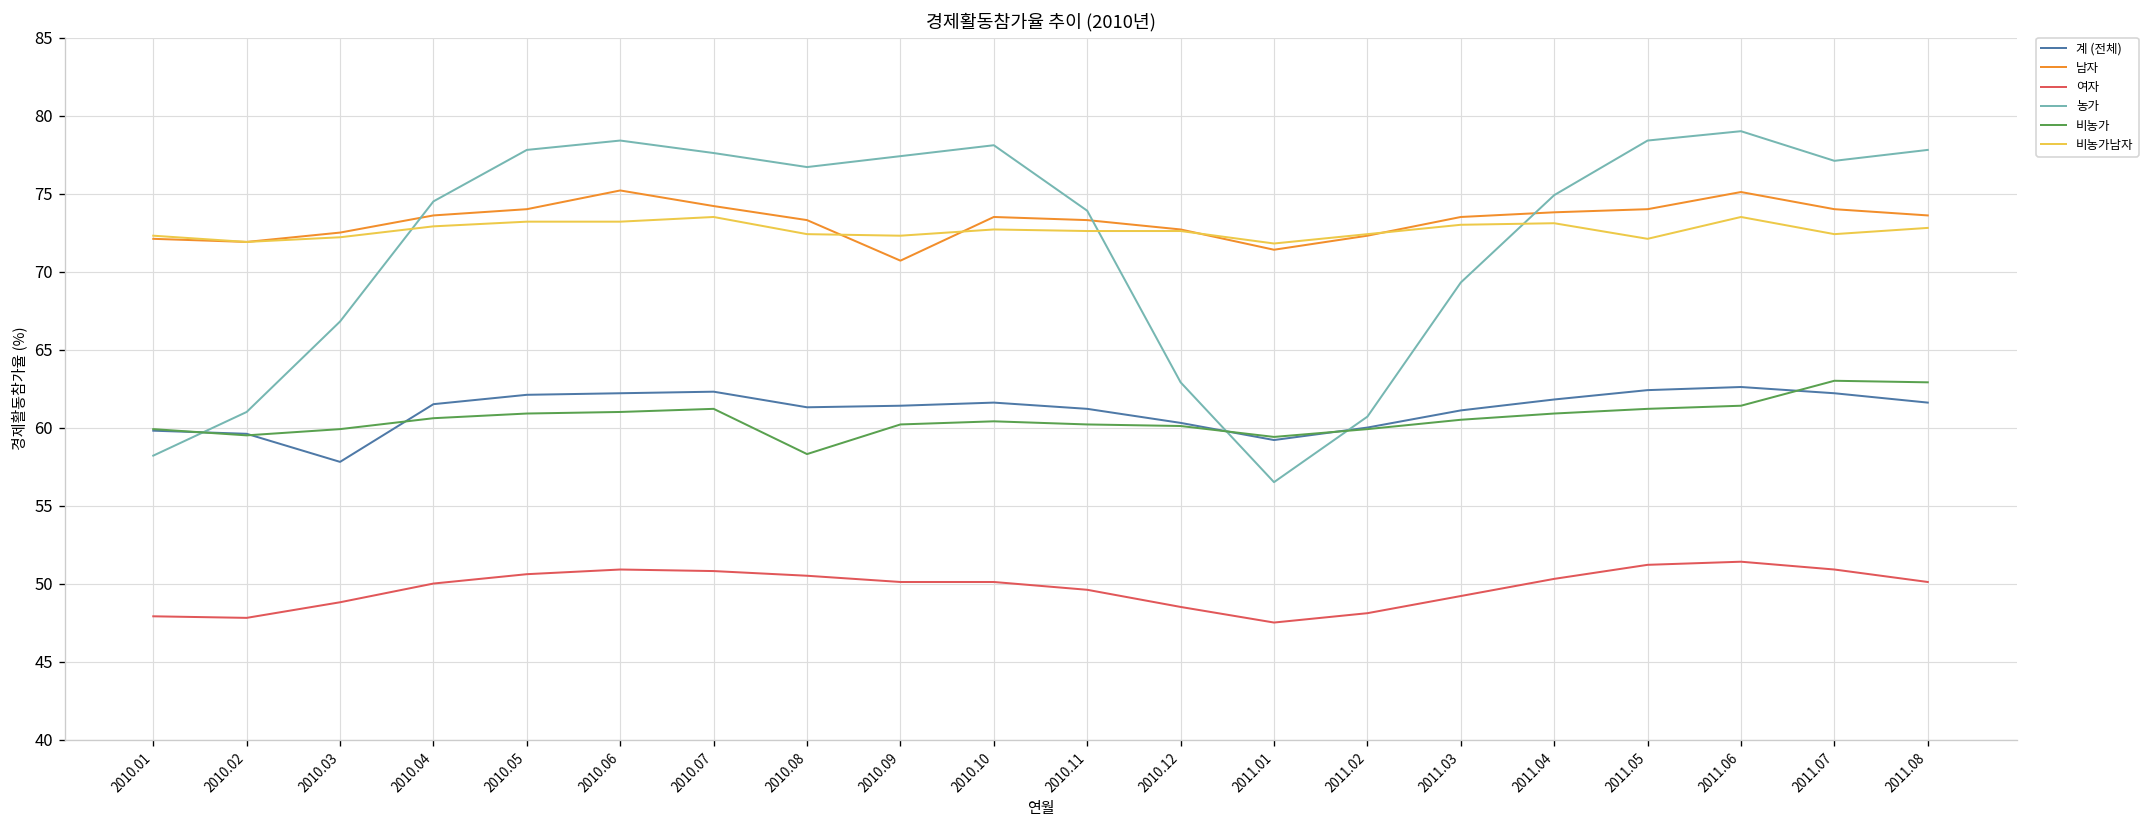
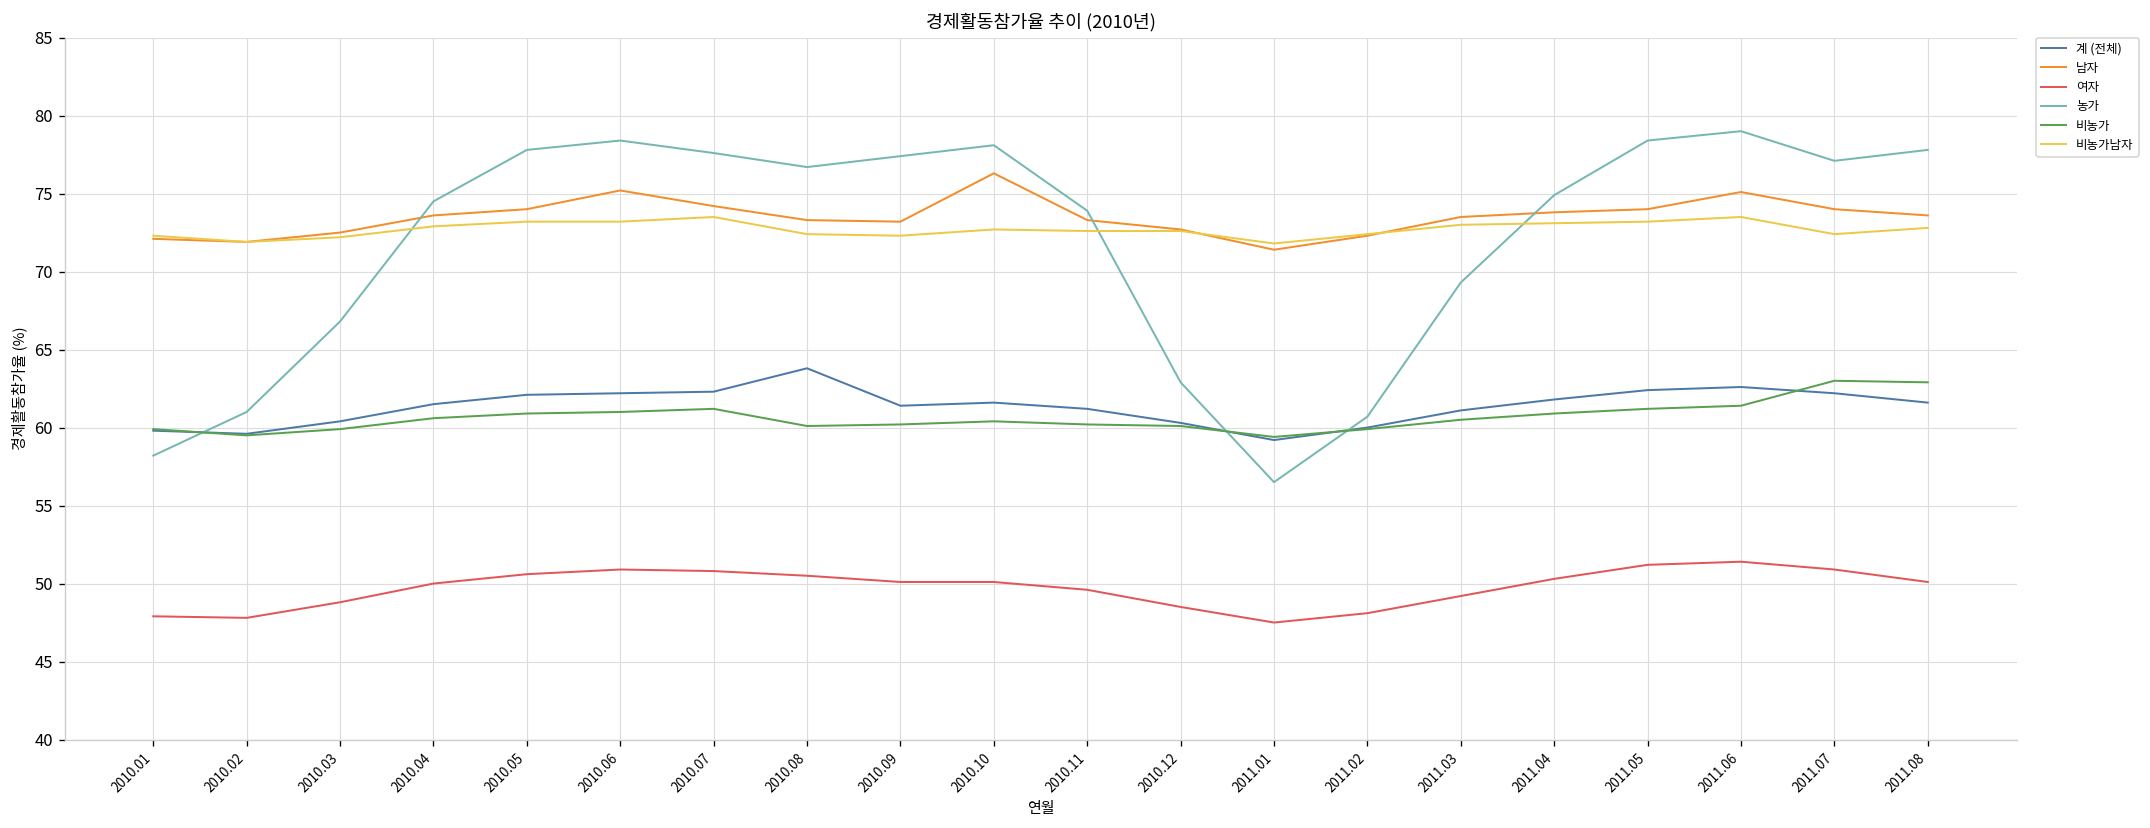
  {
    "계 (전체)": {
-     "2010.03": 57.8,
+     "2010.03": 60.4,
      "2010.04": 61.5,
      "2010.05": 62.1,
      "2010.06": 62.2,
      "2010.07": 62.3,
-     "2010.08": 61.3,
+     "2010.08": 63.8,
      "2010.09": 61.4,
      "2010.10": 61.6,
      "2010.11": 61.2,
      "2010.12": 60.3,
      "2011.01": 59.2,
      "2011.03": 61.1,
      "2011.04": 61.8,
      "2011.05": 62.4,
      "2011.06": 62.6,
      "2011.07": 62.2,
      "2011.08": 61.6
    },
    "남자": {
      "2010.01": 72.1,
      "2010.03": 72.5,
      "2010.04": 73.6,
      "2010.05": 74.0,
      "2010.06": 75.2,
      "2010.07": 74.2,
      "2010.08": 73.3,
-     "2010.09": 70.7,
-     "2010.10": 73.5,
+     "2010.09": 73.2,
+     "2010.10": 76.3,
      "2010.11": 73.3,
      "2011.01": 71.4,
      "2011.03": 73.5,
      "2011.04": 73.8,
      "2011.05": 74.0,
      "2011.06": 75.1,
      "2011.07": 74.0,
      "2011.08": 73.6
    },
    "여자": {
      "2010.01": 47.9,
      "2010.02": 47.8,
      "2010.03": 48.8,
      "2010.04": 50.0,
      "2010.05": 50.6,
      "2010.06": 50.9,
      "2010.07": 50.8,
      "2010.08": 50.5,
      "2010.09": 50.1,
      "2010.10": 50.1,
      "2010.11": 49.6,
      "2010.12": 48.5,
      "2011.01": 47.5,
      "2011.02": 48.1,
      "2011.03": 49.2,
      "2011.04": 50.3,
      "2011.05": 51.2,
      "2011.06": 51.4,
      "2011.07": 50.9,
      "2011.08": 50.1
    },
    "농가": {
      "2010.01": 58.2,
      "2010.02": 61.0,
      "2010.03": 66.8,
      "2010.04": 74.5,
      "2010.05": 77.8,
      "2010.06": 78.4,
      "2010.07": 77.6,
      "2010.08": 76.7,
      "2010.09": 77.4,
      "2010.10": 78.1,
      "2010.11": 73.9,
      "2010.12": 62.9,
      "2011.01": 56.5,
      "2011.02": 60.7,
      "2011.03": 69.3,
      "2011.04": 74.9,
      "2011.05": 78.4,
      "2011.06": 79.0,
      "2011.07": 77.1,
      "2011.08": 77.8
    },
    "비농가": {
      "2010.03": 59.9,
      "2010.04": 60.6,
      "2010.05": 60.9,
      "2010.06": 61.0,
      "2010.07": 61.2,
-     "2010.08": 58.3,
+     "2010.08": 60.1,
      "2010.09": 60.2,
      "2010.10": 60.4,
      "2010.11": 60.2,
      "2010.12": 60.1,
      "2011.01": 59.4,
      "2011.03": 60.5,
      "2011.04": 60.9,
      "2011.05": 61.2,
      "2011.06": 61.4,
      "2011.07": 63.0,
      "2011.08": 62.9
    },
    "비농가남자": {
      "2010.01": 72.3,
      "2010.03": 72.2,
      "2010.04": 72.9,
      "2010.05": 73.2,
      "2010.06": 73.2,
      "2010.07": 73.5,
      "2010.08": 72.4,
      "2010.09": 72.3,
      "2010.10": 72.7,
      "2010.11": 72.6,
      "2011.01": 71.8,
      "2011.03": 73.0,
      "2011.04": 73.1,
-     "2011.05": 72.1,
+     "2011.05": 73.2,
      "2011.06": 73.5,
      "2011.07": 72.4,
      "2011.08": 72.8
    }
  }
